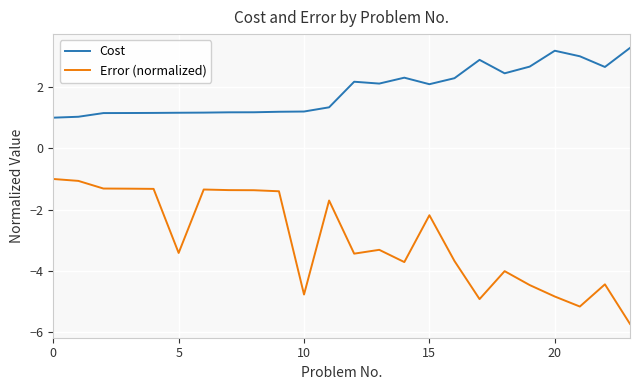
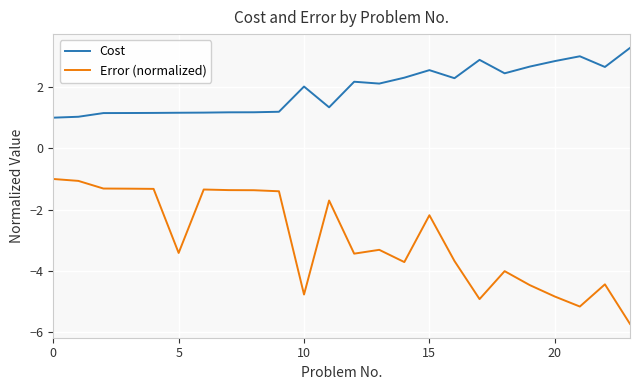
  {
    "Cost": {
      "0": 1.0,
      "5": 1.2,
-     "10": 1.2,
-     "15": 2.1,
-     "20": 3.2
+     "10": 2.0,
+     "15": 2.6,
+     "20": 2.8
    },
    "Error (normalized)": {
      "0": -1.0,
      "5": -3.4,
      "10": -4.8,
      "15": -2.2,
      "20": -4.8
    }
  }
